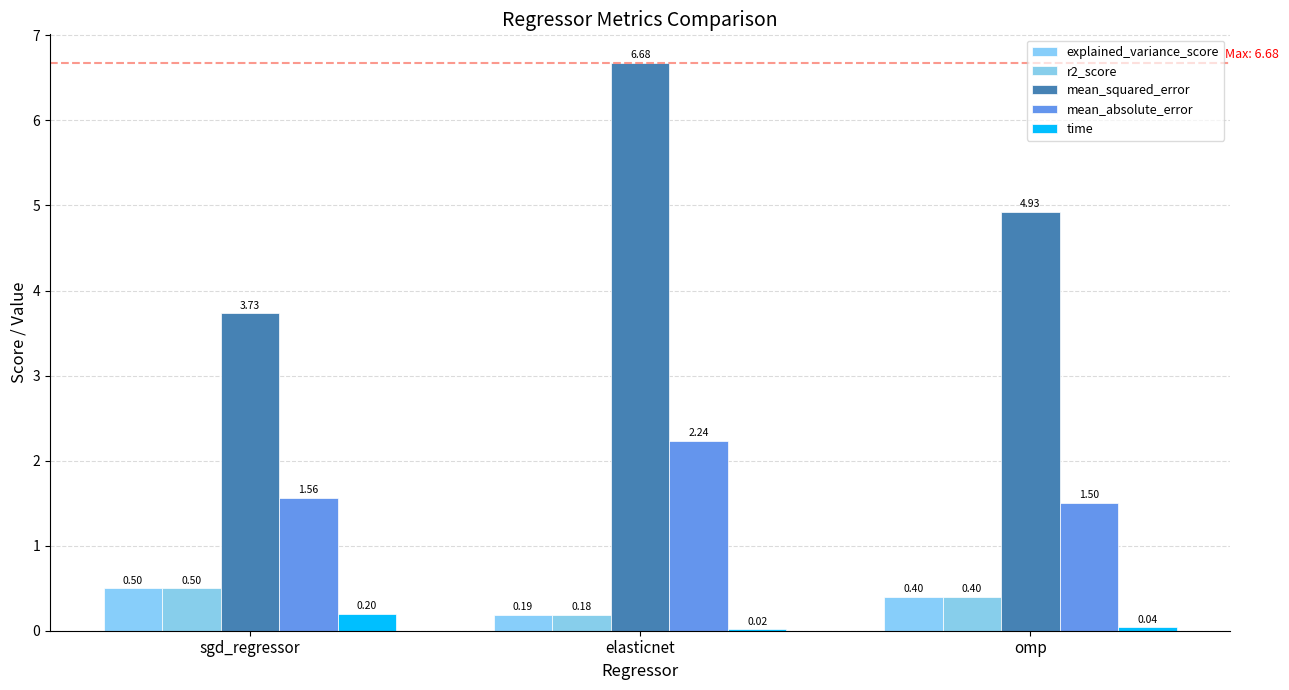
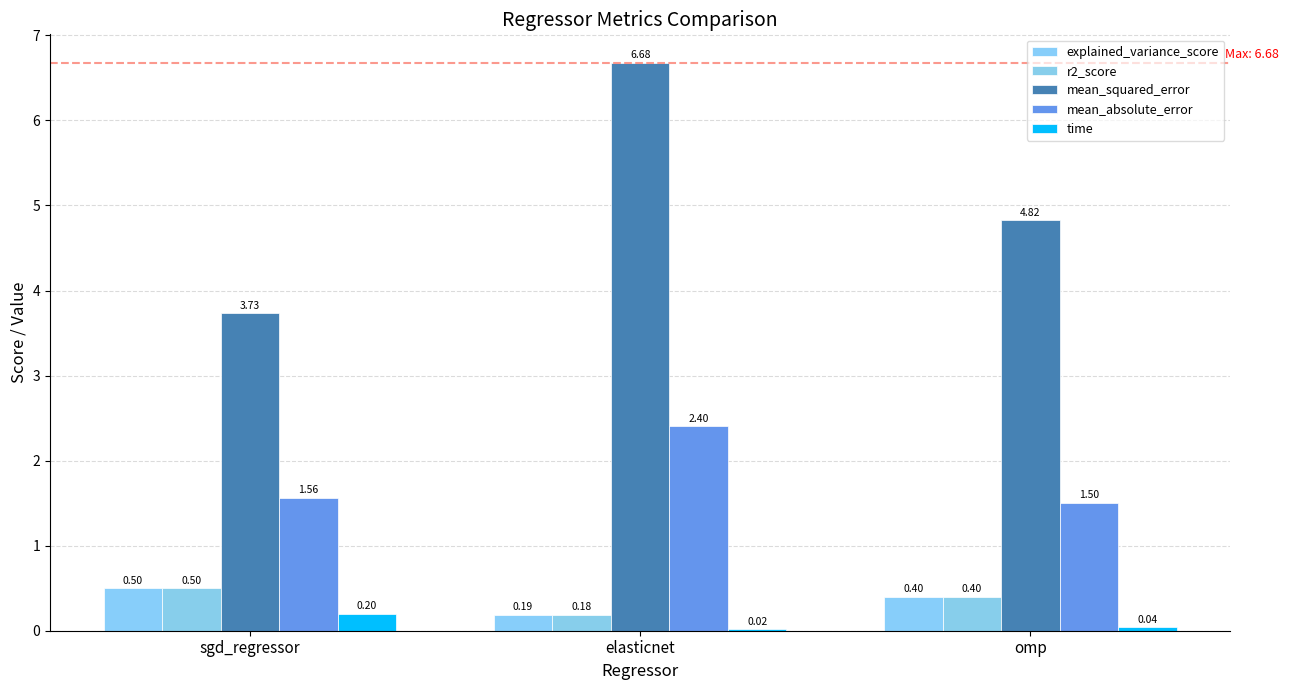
  {
    "mean_squared_error": {
      "sgd_regressor": 3.73,
      "elasticnet": 6.68,
-     "omp": 4.93
+     "omp": 4.82
    },
    "mean_absolute_error": {
      "sgd_regressor": 1.56,
-     "elasticnet": 2.24,
+     "elasticnet": 2.40,
      "omp": 1.50
    },
    "time": {
      "sgd_regressor": 0.20,
      "elasticnet": 0.02,
      "omp": 0.04
    }
  }
